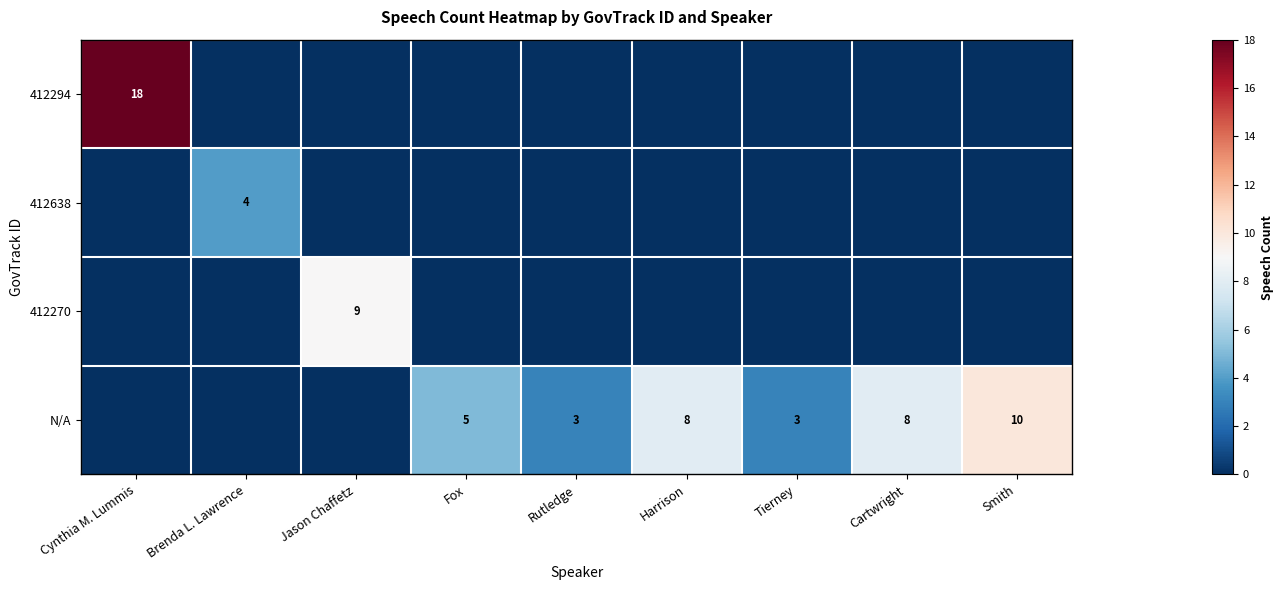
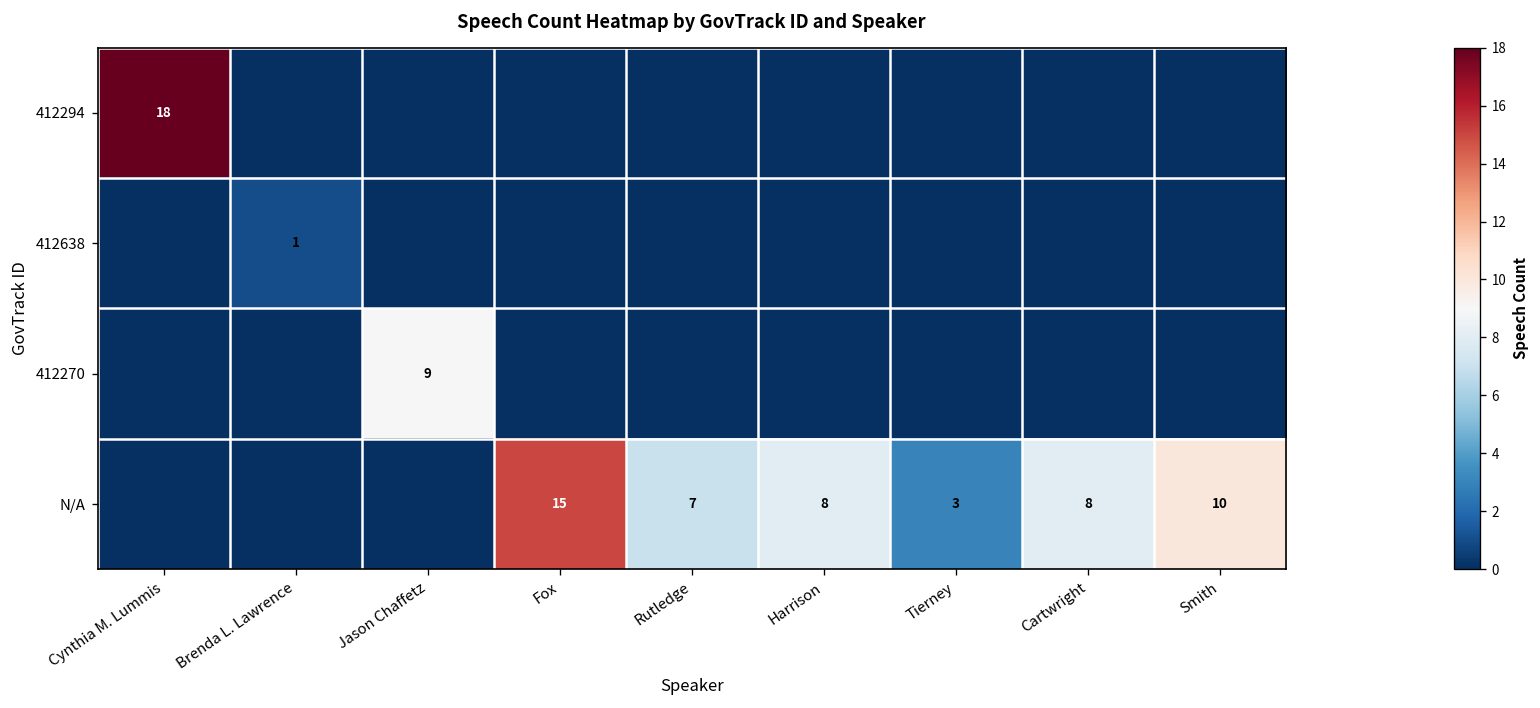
  {
    "412294": {
      "Cynthia M. Lummis": 18
    },
    "412638": {
-     "Brenda L. Lawrence": 4
+     "Brenda L. Lawrence": 1
    },
    "412270": {
      "Jason Chaffetz": 9
    },
    "N/A": {
-     "Fox": 5,
-     "Rutledge": 3,
+     "Fox": 15,
+     "Rutledge": 7,
      "Harrison": 8,
      "Tierney": 3,
      "Cartwright": 8,
      "Smith": 10
    }
  }
